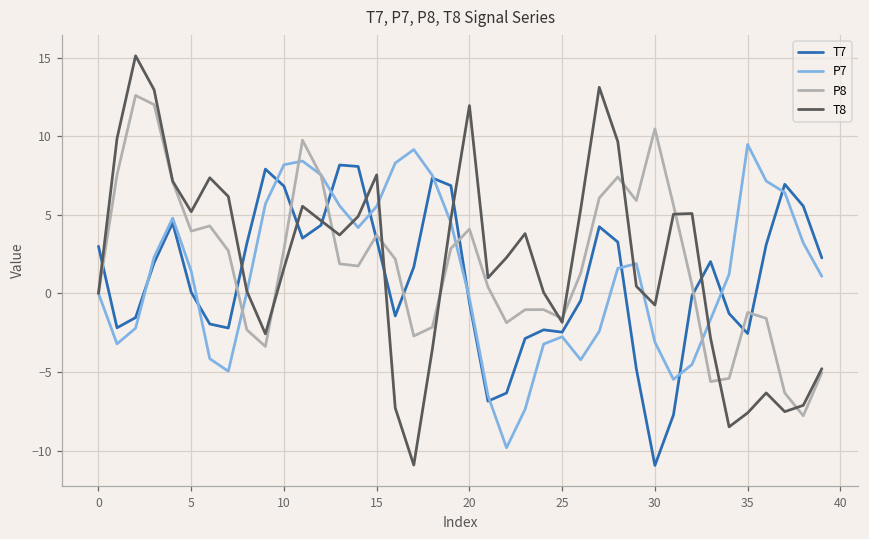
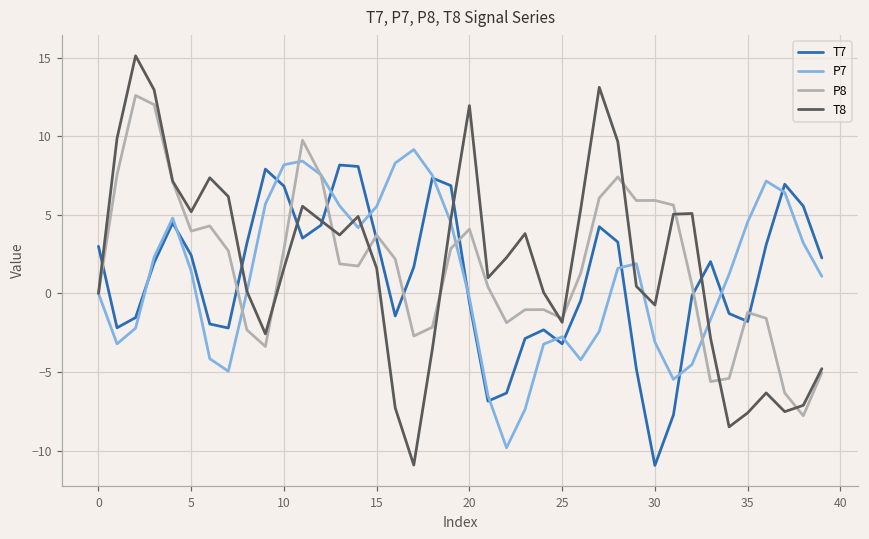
  {
    "T7": {
      "0": 3.0,
-     "5": 0.1,
+     "5": 2.4,
      "10": 6.8,
      "15": 3.4,
      "20": -0.6,
-     "25": -2.5,
+     "25": -3.2,
      "30": -10.9,
-     "35": -2.6
+     "35": -1.8
    },
    "P7": {
      "5": 1.4,
      "10": 8.2,
      "15": 5.5,
      "20": -0.3,
      "25": -2.8,
      "30": -3.1,
-     "35": 9.5
+     "35": 4.5
    },
    "P8": {
      "5": 4.0,
      "10": 2.8,
      "15": 3.7,
      "20": 4.1,
      "25": -1.6,
-     "30": 10.5,
+     "30": 5.9,
      "35": -1.2
    },
    "T8": {
      "5": 5.2,
      "10": 1.6,
-     "15": 7.5,
+     "15": 1.6,
      "20": 12.0,
      "25": -1.8,
      "30": -0.7,
      "35": -7.6
    }
  }
